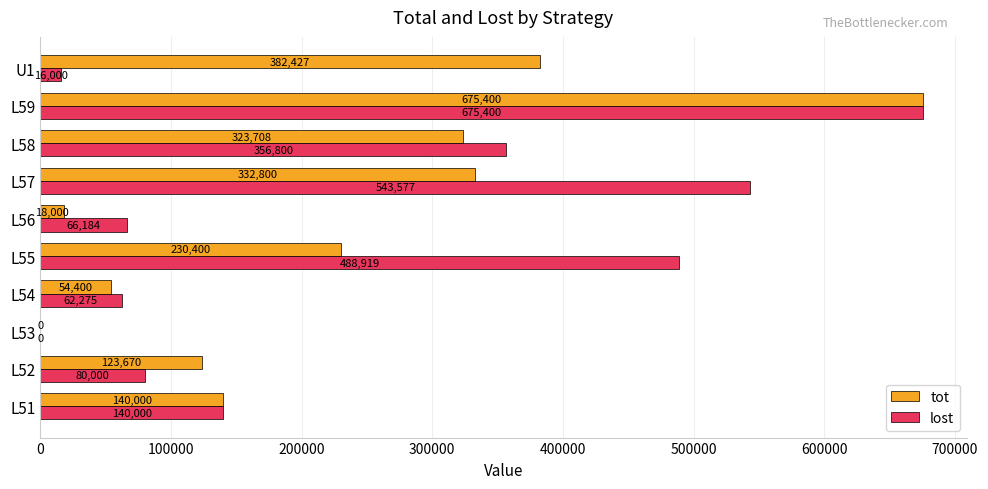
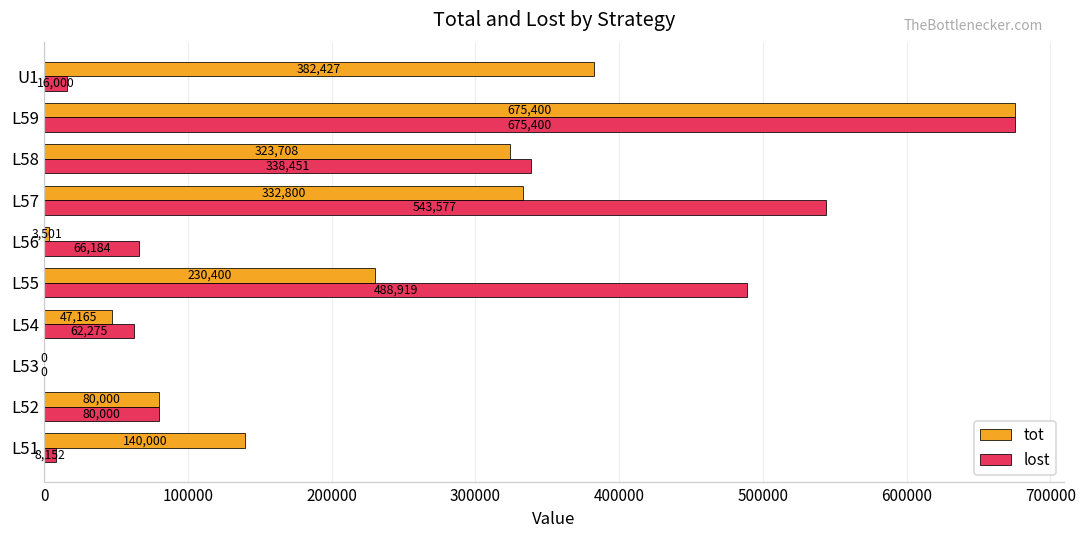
  {
    "tot": {
      "U1": "382,427",
      "L59": "675,400",
      "L58": "323,708",
      "L57": "332,800",
-     "L56": "18,000",
+     "L56": "3,501",
      "L55": "230,400",
-     "L54": "54,400",
+     "L54": "47,165",
      "L53": "0",
-     "L52": "123,670",
+     "L52": "80,000",
      "L51": "140,000"
    },
    "lost": {
      "U1": "16,000",
      "L59": "675,400",
-     "L58": "356,800",
+     "L58": "338,451",
      "L57": "543,577",
      "L56": "66,184",
      "L55": "488,919",
      "L54": "62,275",
      "L53": "0",
      "L52": "80,000",
-     "L51": "140,000"
+     "L51": "8,152"
    }
  }
